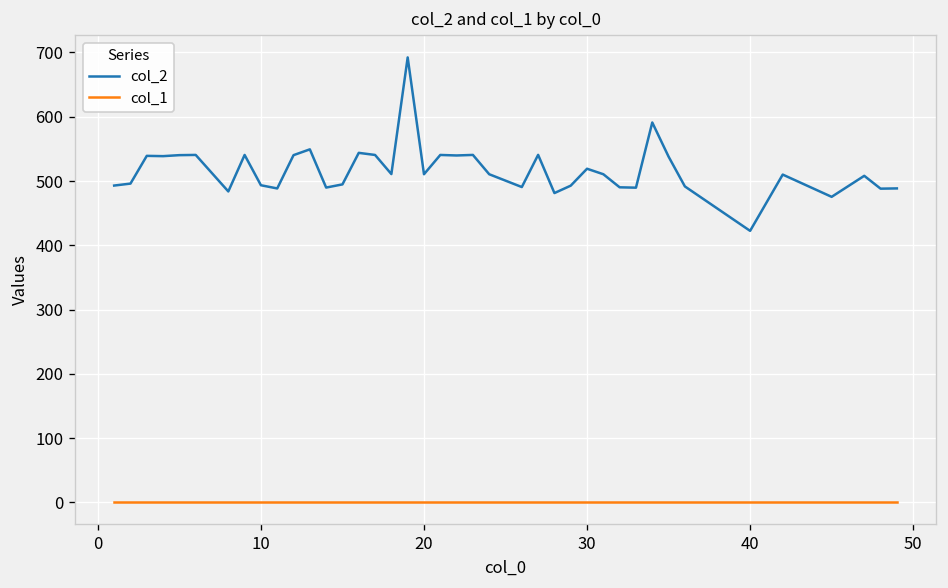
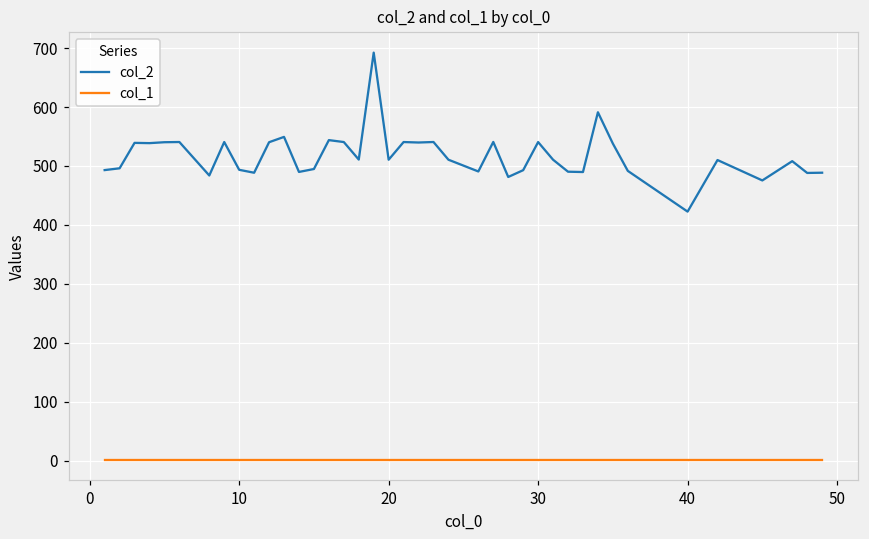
  {
    "col_2": {
      "10": 490,
      "20": 510,
-     "30": 520,
+     "30": 540,
      "40": 420
    },
    "col_1": {
      "10": 0,
      "20": 0,
      "30": 0,
      "40": 0
    }
  }
